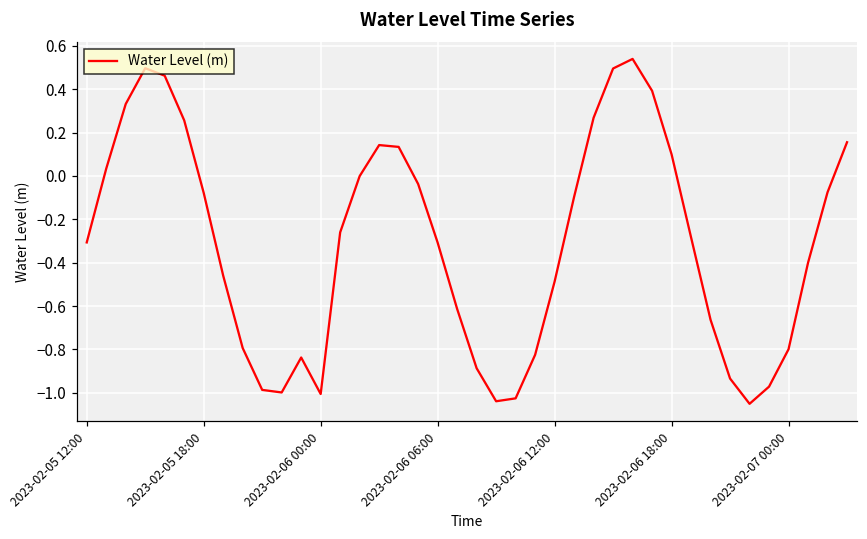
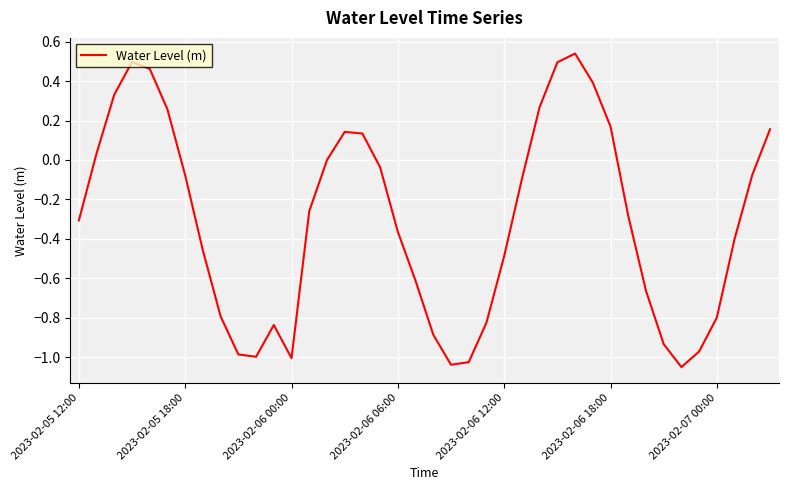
  {
    "2023-02-05 12:00": -0.31,
    "2023-02-05 18:00": -0.08,
    "2023-02-06 00:00": -1.01,
-   "2023-02-06 06:00": -0.31,
+   "2023-02-06 06:00": -0.36,
    "2023-02-06 12:00": -0.49,
-   "2023-02-06 18:00": 0.10,
+   "2023-02-06 18:00": 0.17,
    "2023-02-07 00:00": -0.80
  }
